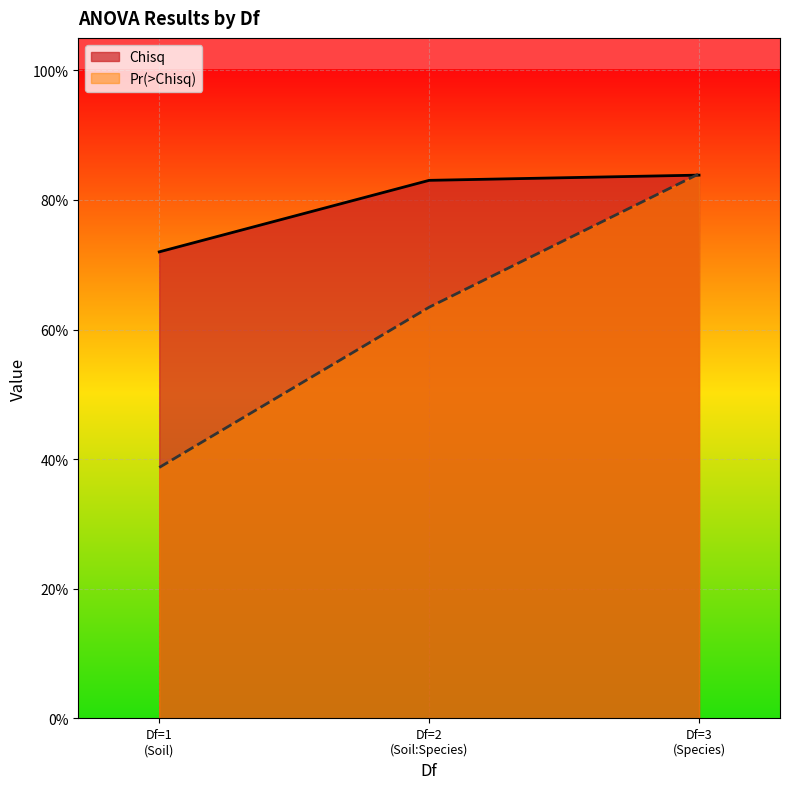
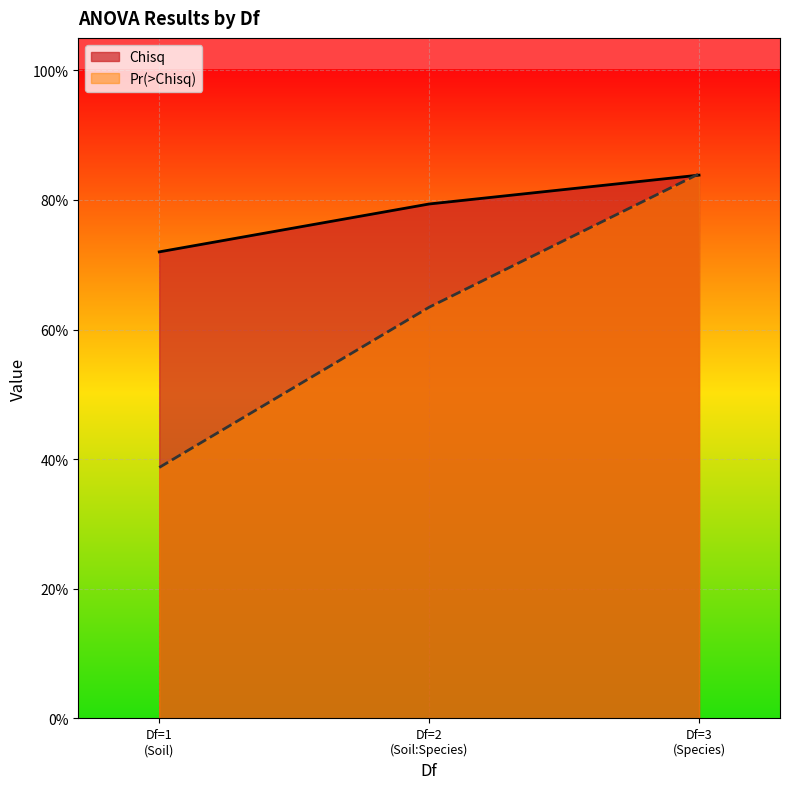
  {
    "Chisq": {
      "Df=1 (Soil)": "72%",
-     "Df=2 (Soil:Species)": "83%"
+     "Df=2 (Soil:Species)": "79%"
    },
    "Pr(>Chisq)": {
      "Df=1 (Soil)": "39%",
      "Df=2 (Soil:Species)": "63%"
    }
  }
